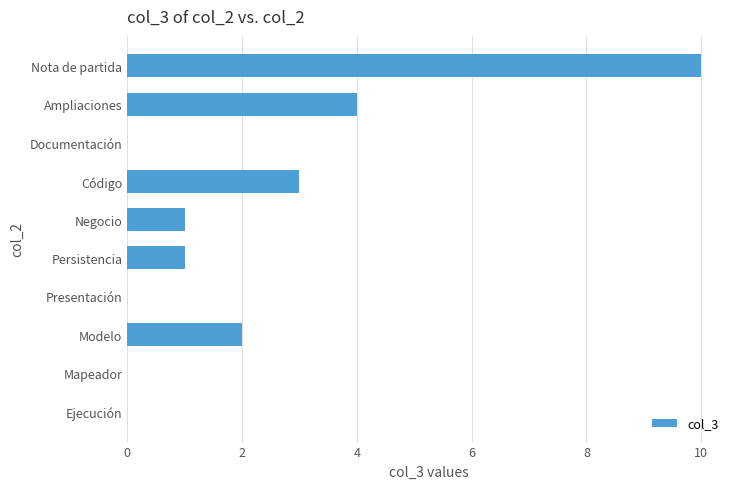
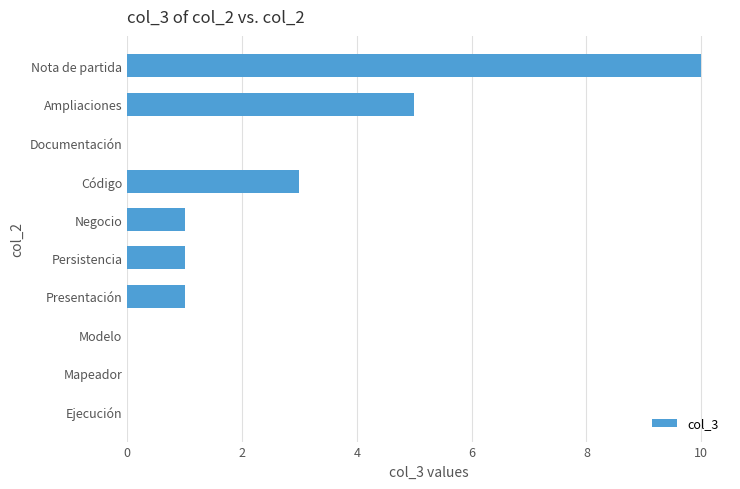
  {
    "Nota de partida": 10,
-   "Ampliaciones": 4,
+   "Ampliaciones": 5,
    "Documentación": 0,
    "Código": 3,
    "Negocio": 1,
    "Persistencia": 1,
-   "Presentación": 0,
-   "Modelo": 2,
+   "Presentación": 1,
+   "Modelo": 0,
    "Mapeador": 0,
    "Ejecución": 0
  }
